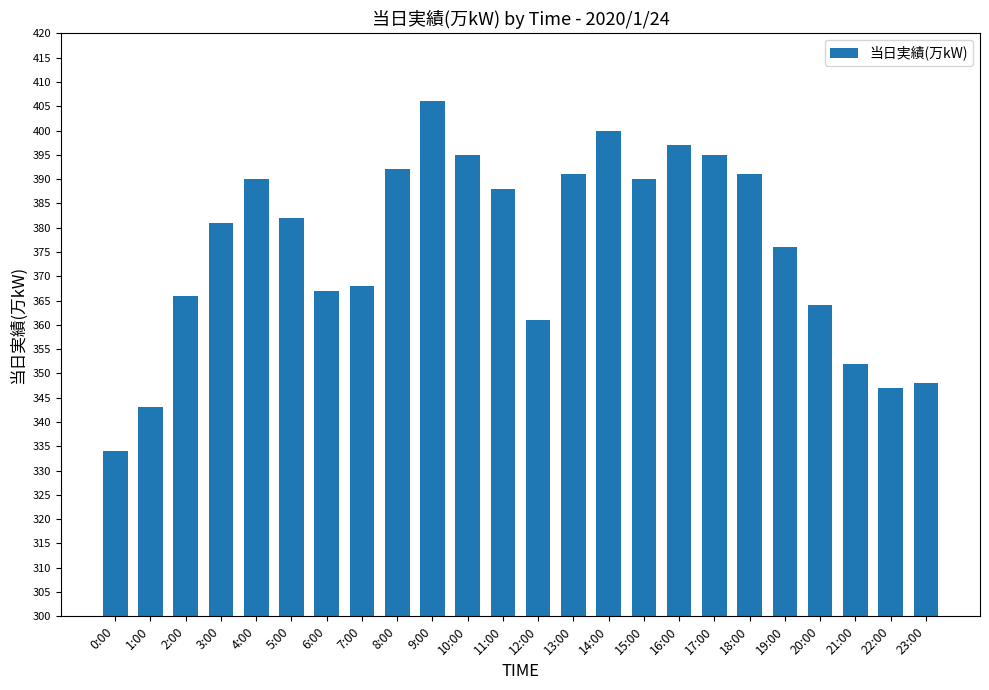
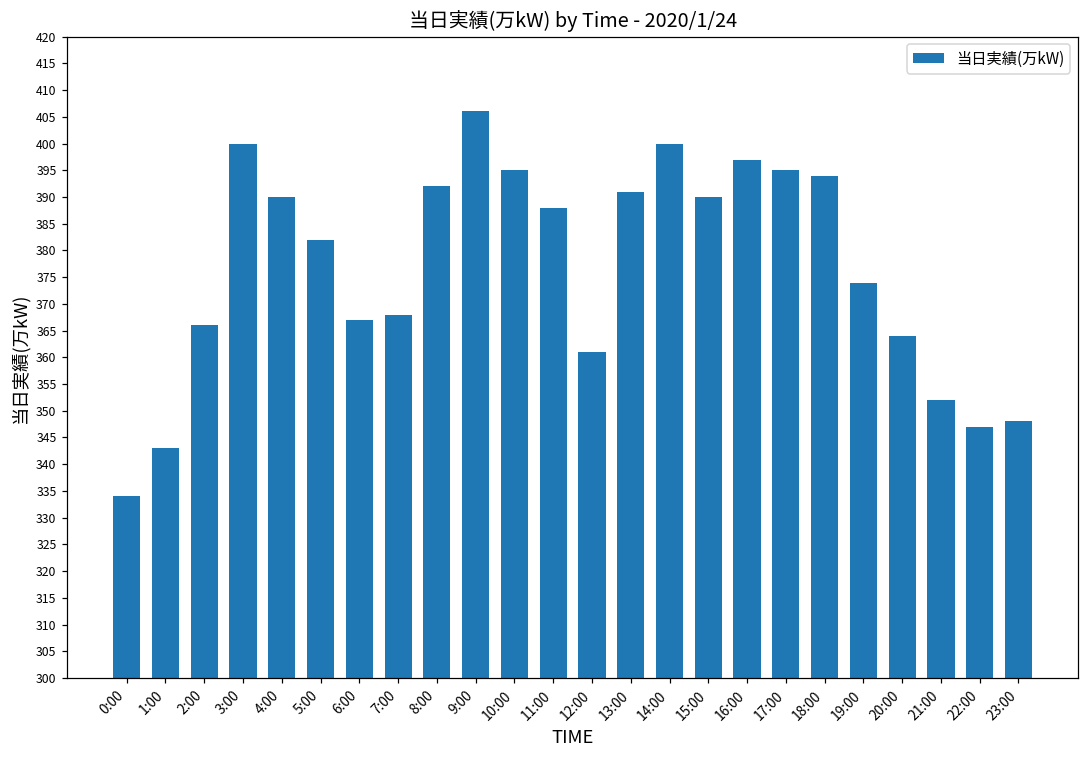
  {
    "0:00": 334,
    "1:00": 343,
    "2:00": 366,
-   "3:00": 381,
+   "3:00": 400,
    "4:00": 390,
    "5:00": 382,
    "6:00": 367,
    "7:00": 368,
    "8:00": 392,
    "9:00": 406,
    "10:00": 395,
    "11:00": 388,
    "12:00": 361,
    "13:00": 391,
    "14:00": 400,
    "15:00": 390,
    "16:00": 397,
    "17:00": 395,
-   "18:00": 391,
-   "19:00": 376,
+   "18:00": 394,
+   "19:00": 374,
    "20:00": 364,
    "21:00": 352,
    "22:00": 347,
    "23:00": 348
  }
